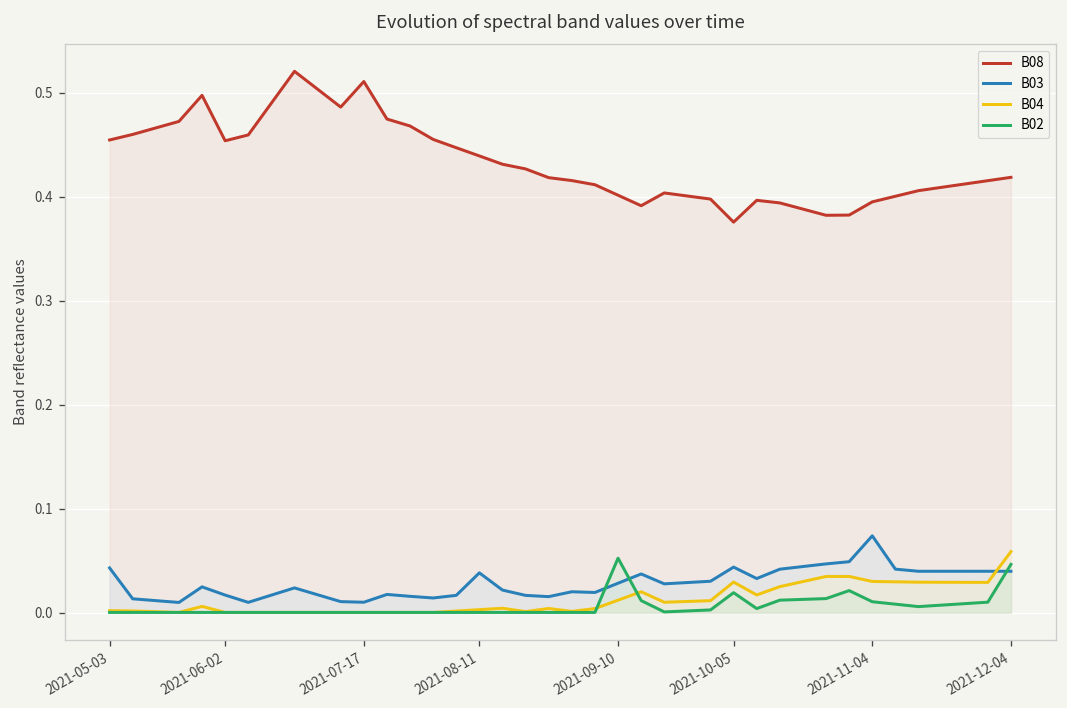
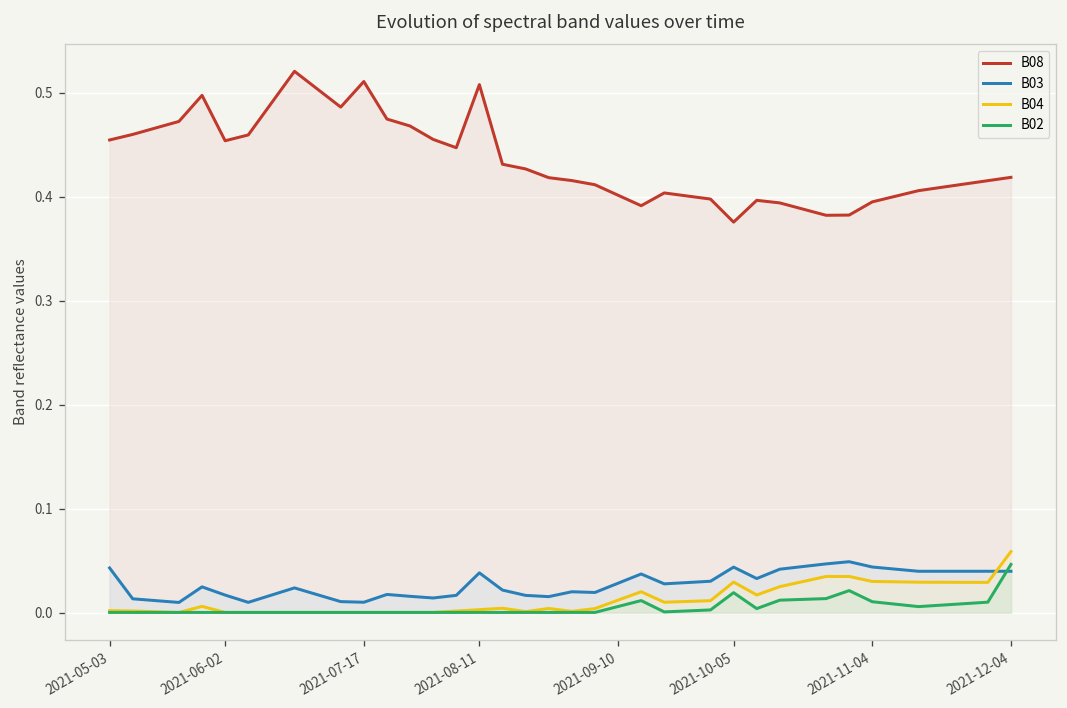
  {
    "B08": {
      "2021-05-03": 0.45,
      "2021-06-02": 0.45,
      "2021-07-17": 0.51,
-     "2021-08-11": 0.44,
+     "2021-08-11": 0.51,
      "2021-09-10": 0.40,
      "2021-10-05": 0.38,
      "2021-11-04": 0.40,
      "2021-12-04": 0.42
    },
    "B03": {
      "2021-05-03": 0.04,
      "2021-06-02": 0.02,
      "2021-07-17": 0.01,
      "2021-08-11": 0.04,
      "2021-09-10": 0.03,
      "2021-10-05": 0.04,
-     "2021-11-04": 0.07,
+     "2021-11-04": 0.04,
      "2021-12-04": 0.04
    },
    "B04": {
      "2021-09-10": 0.01,
      "2021-10-05": 0.03,
      "2021-11-04": 0.03,
      "2021-12-04": 0.06
    },
    "B02": {
-     "2021-09-10": 0.05,
+     "2021-09-10": 0.01,
      "2021-10-05": 0.02,
      "2021-11-04": 0.01,
      "2021-12-04": 0.05
    }
  }
